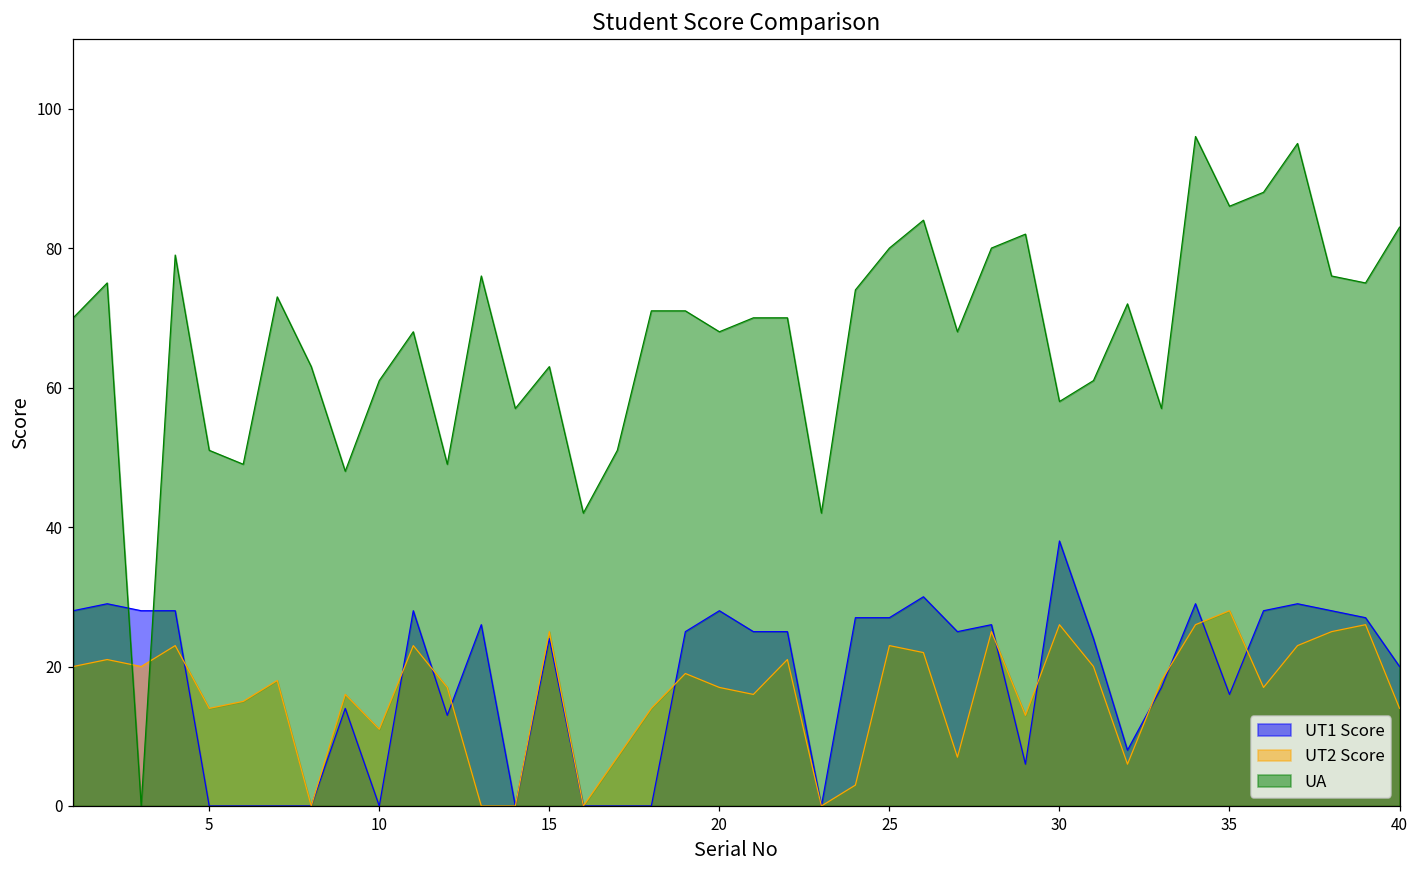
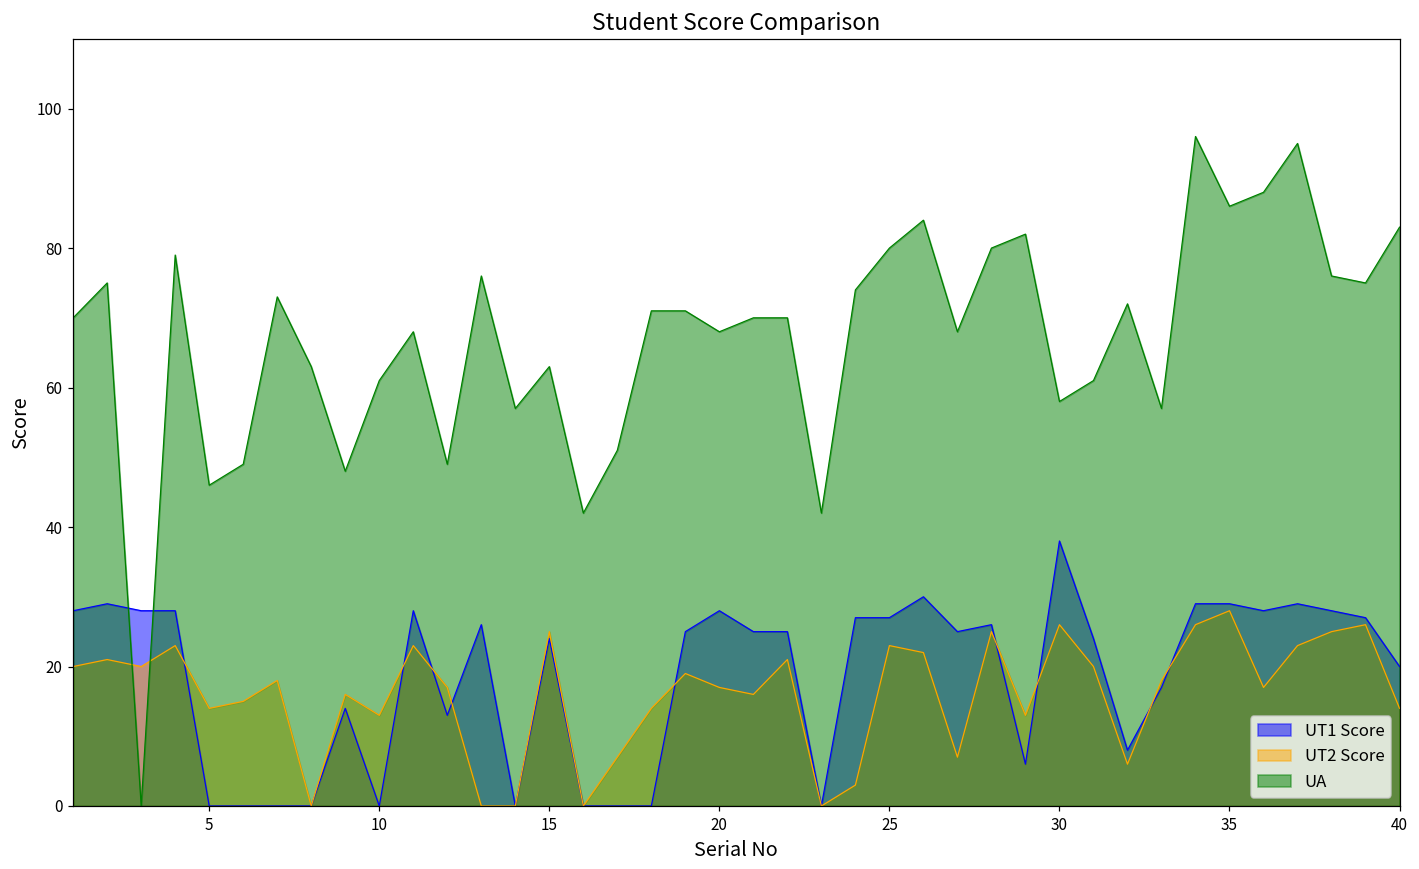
  {
    "UT1 Score": {
      "5": 0,
      "10": 0,
      "15": 24,
      "20": 28,
      "25": 27,
      "30": 38,
-     "35": 16,
+     "35": 29,
      "40": 20
    },
    "UT2 Score": {
      "5": 14,
-     "10": 11,
+     "10": 13,
      "15": 25,
      "20": 17,
      "25": 23,
      "30": 26,
      "35": 28,
      "40": 14
    },
    "UA": {
-     "5": 51,
+     "5": 46,
      "10": 61,
      "15": 63,
      "20": 68,
      "25": 80,
      "30": 58,
      "35": 86,
      "40": 83
    }
  }
